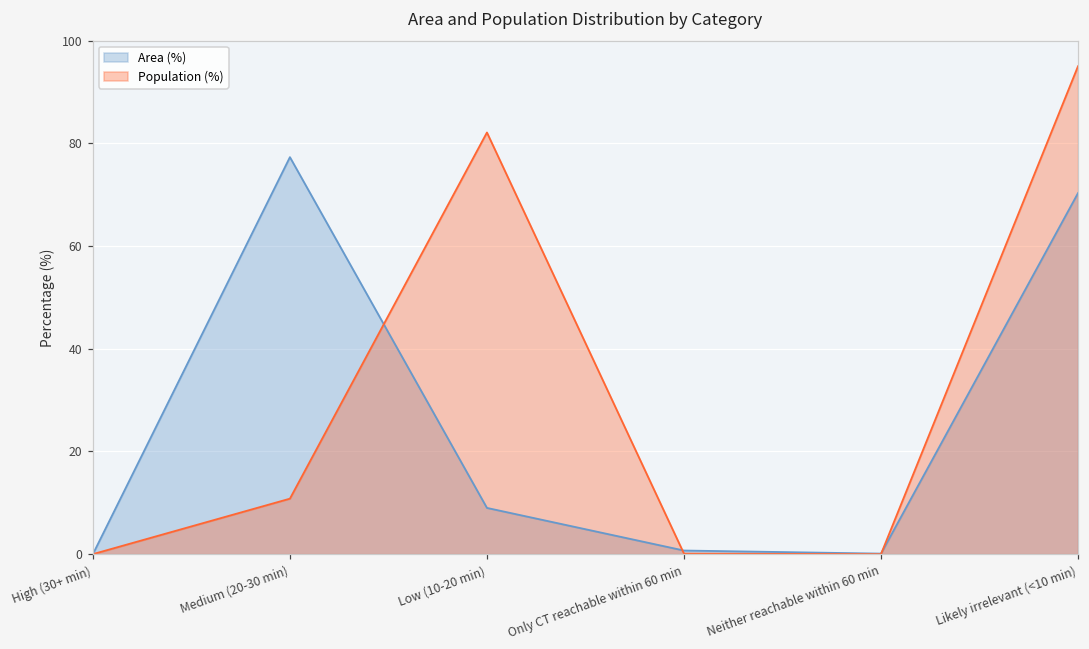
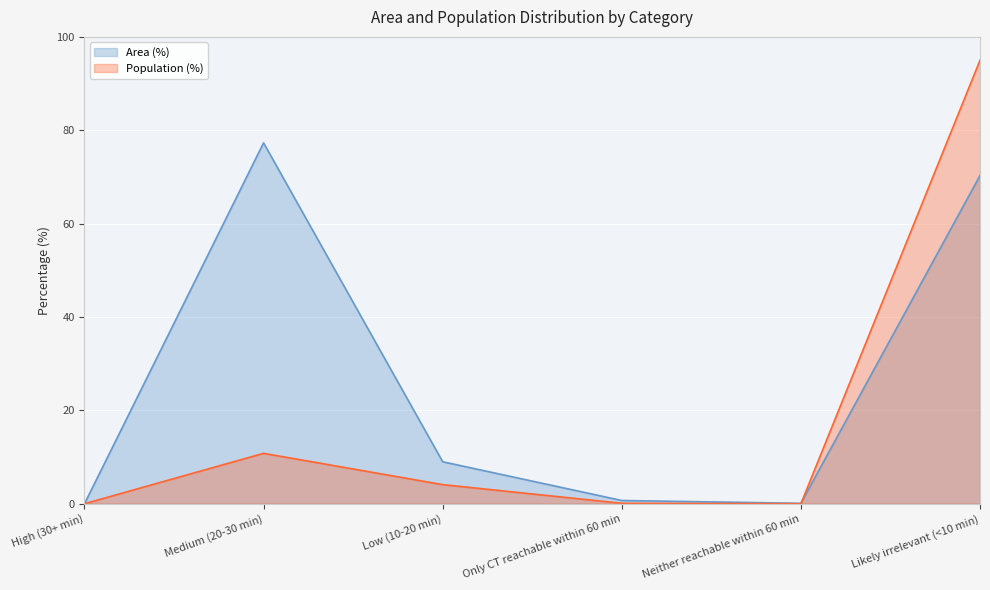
  {
    "Area (%)": {
      "Medium (20-30 min)": 77,
      "Low (10-20 min)": 9,
      "Only CT reachable within 60 min": 1,
      "Likely irrelevant (<10 min)": 70
    },
    "Population (%)": {
      "Medium (20-30 min)": 11,
-     "Low (10-20 min)": 82,
+     "Low (10-20 min)": 4,
      "Only CT reachable within 60 min": 0,
      "Likely irrelevant (<10 min)": 95
    }
  }
